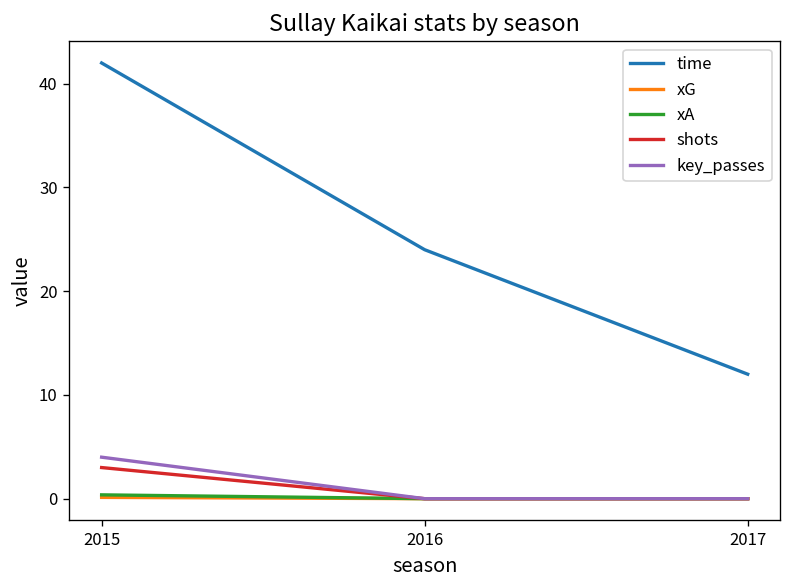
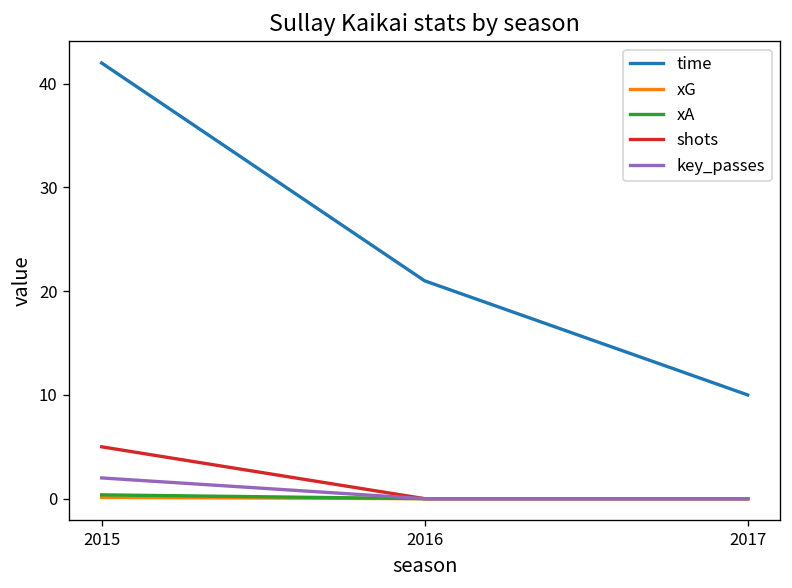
  {
    "time": {
      "2015": 42,
-     "2016": 24,
-     "2017": 12
+     "2016": 21,
+     "2017": 10
    },
    "shots": {
-     "2015": 3
+     "2015": 5
    },
    "key_passes": {
-     "2015": 4
+     "2015": 2
    }
  }
